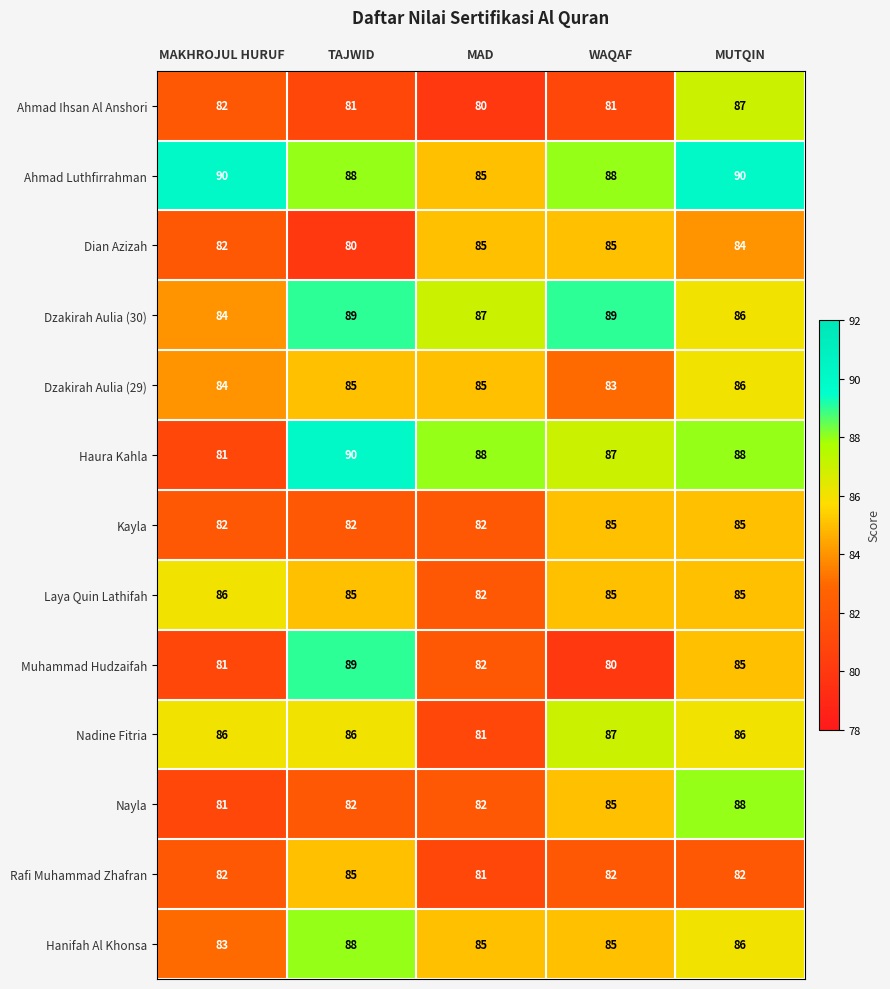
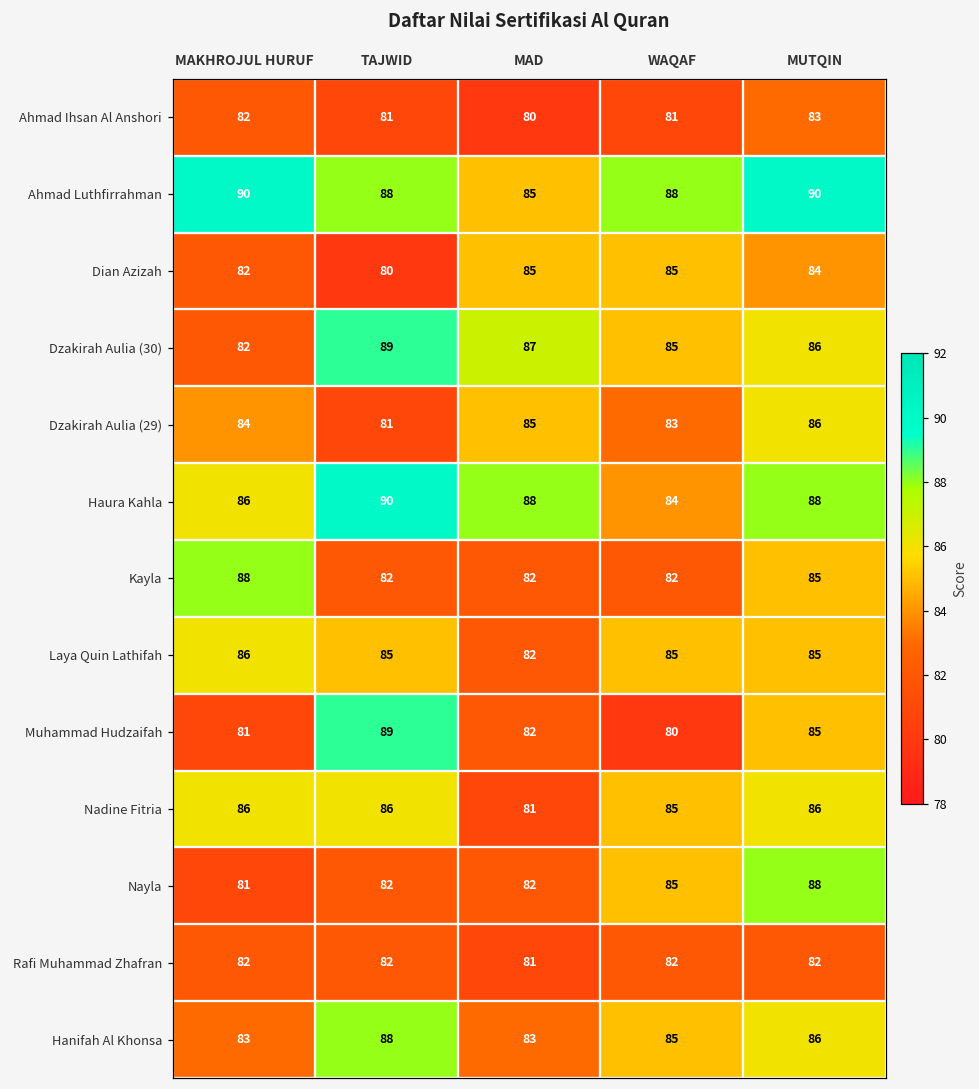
  {
    "Ahmad Ihsan Al Anshori": {
      "MAKHROJUL HURUF": 82,
      "TAJWID": 81,
      "MAD": 80,
      "WAQAF": 81,
-     "MUTQIN": 87
+     "MUTQIN": 83
    },
    "Ahmad Luthfirrahman": {
      "MAKHROJUL HURUF": 90,
      "TAJWID": 88,
      "MAD": 85,
      "WAQAF": 88,
      "MUTQIN": 90
    },
    "Dian Azizah": {
      "MAKHROJUL HURUF": 82,
      "TAJWID": 80,
      "MAD": 85,
      "WAQAF": 85,
      "MUTQIN": 84
    },
    "Dzakirah Aulia (30)": {
-     "MAKHROJUL HURUF": 84,
+     "MAKHROJUL HURUF": 82,
      "TAJWID": 89,
      "MAD": 87,
-     "WAQAF": 89,
+     "WAQAF": 85,
      "MUTQIN": 86
    },
    "Dzakirah Aulia (29)": {
      "MAKHROJUL HURUF": 84,
-     "TAJWID": 85,
+     "TAJWID": 81,
      "MAD": 85,
      "WAQAF": 83,
      "MUTQIN": 86
    },
    "Haura Kahla": {
-     "MAKHROJUL HURUF": 81,
+     "MAKHROJUL HURUF": 86,
      "TAJWID": 90,
      "MAD": 88,
-     "WAQAF": 87,
+     "WAQAF": 84,
      "MUTQIN": 88
    },
    "Kayla": {
-     "MAKHROJUL HURUF": 82,
+     "MAKHROJUL HURUF": 88,
      "TAJWID": 82,
      "MAD": 82,
-     "WAQAF": 85,
+     "WAQAF": 82,
      "MUTQIN": 85
    },
    "Laya Quin Lathifah": {
      "MAKHROJUL HURUF": 86,
      "TAJWID": 85,
      "MAD": 82,
      "WAQAF": 85,
      "MUTQIN": 85
    },
    "Muhammad Hudzaifah": {
      "MAKHROJUL HURUF": 81,
      "TAJWID": 89,
      "MAD": 82,
      "WAQAF": 80,
      "MUTQIN": 85
    },
    "Nadine Fitria": {
      "MAKHROJUL HURUF": 86,
      "TAJWID": 86,
      "MAD": 81,
-     "WAQAF": 87,
+     "WAQAF": 85,
      "MUTQIN": 86
    },
    "Nayla": {
      "MAKHROJUL HURUF": 81,
      "TAJWID": 82,
      "MAD": 82,
      "WAQAF": 85,
      "MUTQIN": 88
    },
    "Rafi Muhammad Zhafran": {
      "MAKHROJUL HURUF": 82,
-     "TAJWID": 85,
+     "TAJWID": 82,
      "MAD": 81,
      "WAQAF": 82,
      "MUTQIN": 82
    },
    "Hanifah Al Khonsa": {
      "MAKHROJUL HURUF": 83,
      "TAJWID": 88,
-     "MAD": 85,
+     "MAD": 83,
      "WAQAF": 85,
      "MUTQIN": 86
    }
  }
